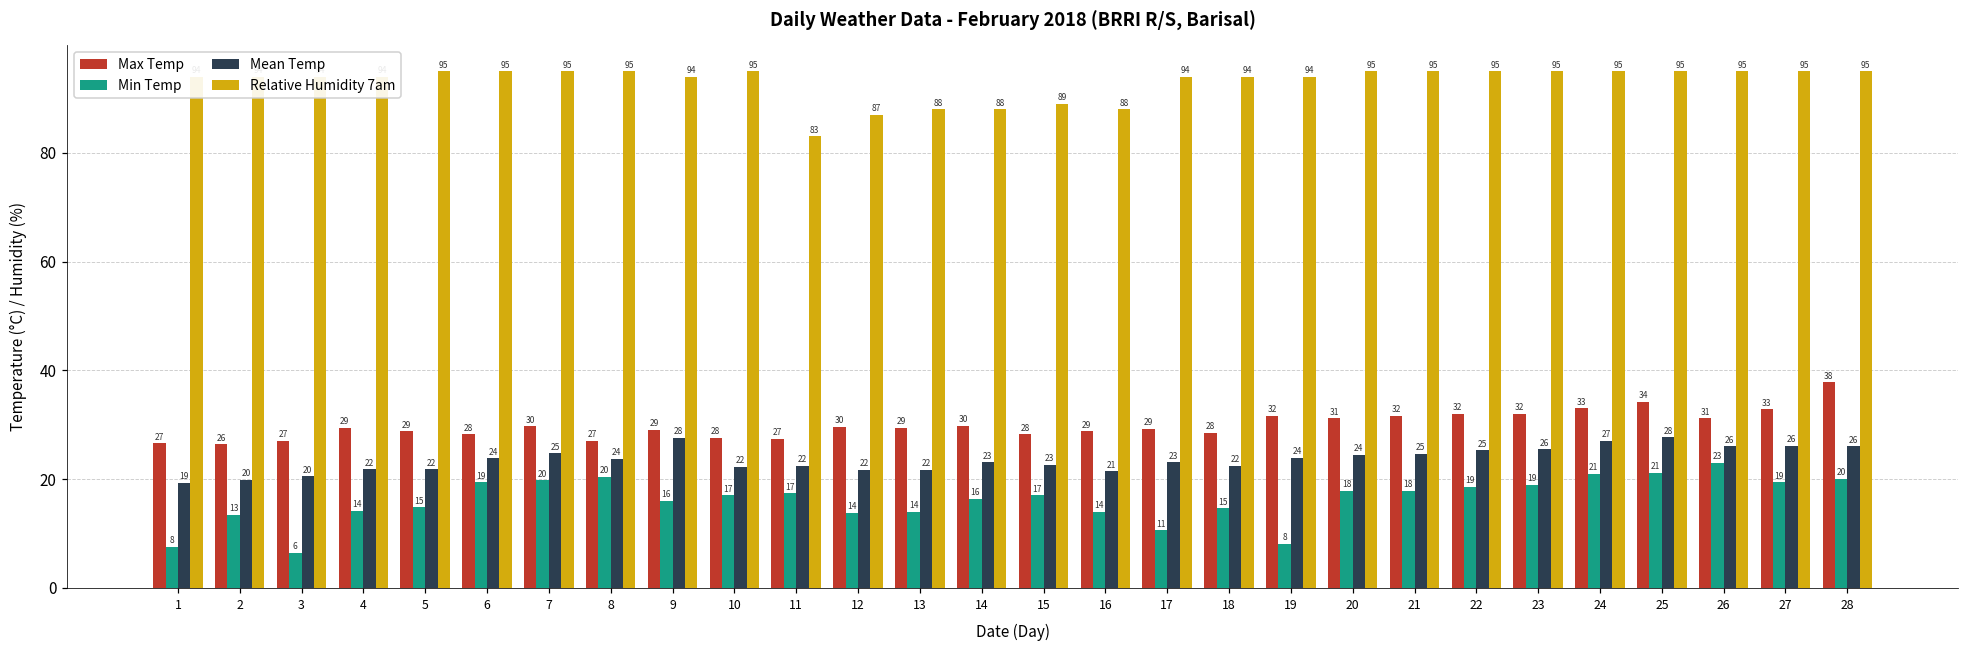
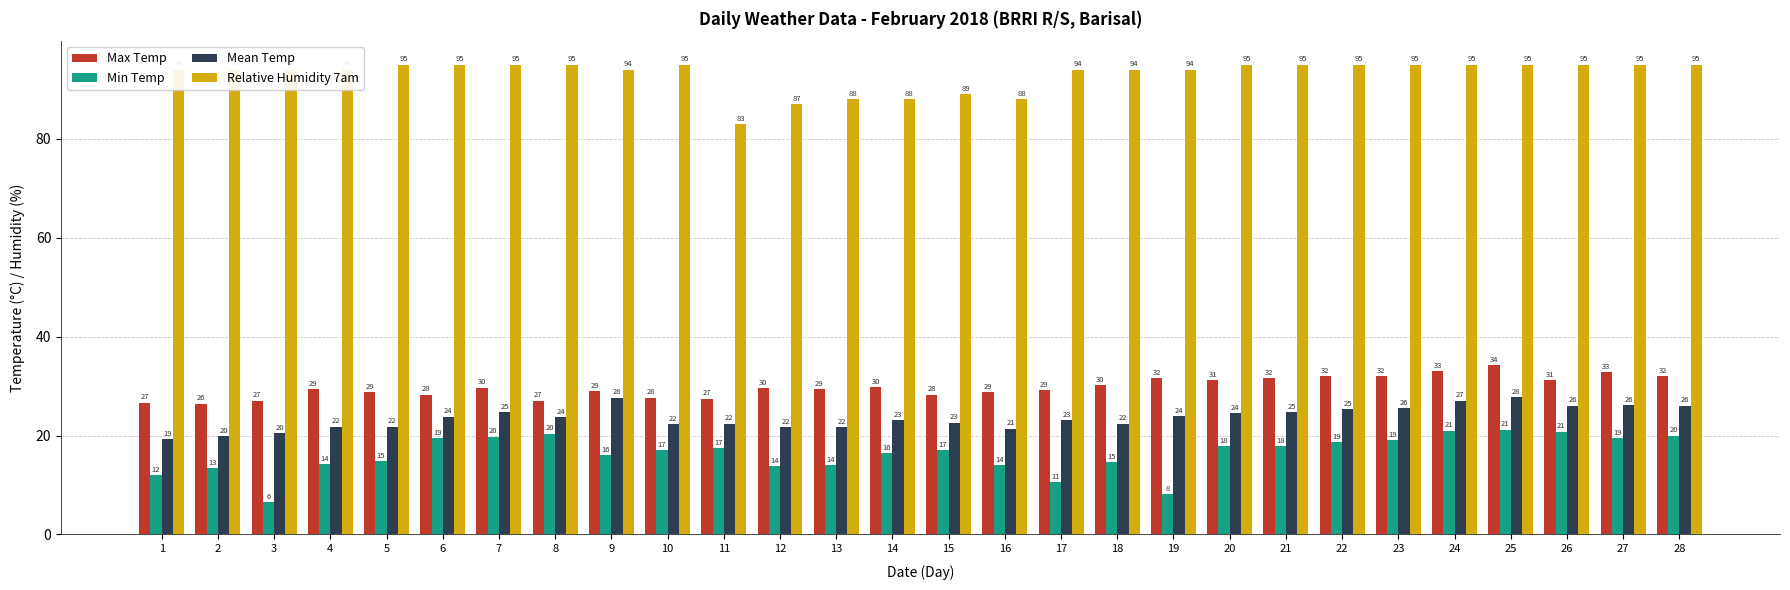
  {
    "Max Temp": {
      "1": 27,
      "2": 26,
      "3": 27,
      "4": 29,
      "5": 29,
      "6": 28,
      "7": 30,
      "8": 27,
      "9": 29,
      "10": 28,
      "11": 27,
      "12": 30,
      "13": 29,
      "14": 30,
      "15": 28,
      "16": 29,
      "17": 29,
-     "18": 28,
+     "18": 30,
      "19": 32,
      "20": 31,
      "21": 32,
      "22": 32,
      "23": 32,
      "24": 33,
      "25": 34,
      "26": 31,
      "27": 33,
-     "28": 38
+     "28": 32
    },
    "Min Temp": {
-     "1": 8,
+     "1": 12,
      "2": 13,
      "3": 6,
      "4": 14,
      "5": 15,
      "6": 19,
      "7": 20,
      "8": 20,
      "9": 16,
      "10": 17,
      "11": 17,
      "12": 14,
      "13": 14,
      "14": 16,
      "15": 17,
      "16": 14,
      "17": 11,
      "18": 15,
      "19": 8,
      "20": 18,
      "21": 18,
      "22": 19,
      "23": 19,
      "24": 21,
      "25": 21,
-     "26": 23,
+     "26": 21,
      "27": 19,
      "28": 20
    },
    "Mean Temp": {
      "1": 19,
      "2": 20,
      "3": 20,
      "4": 22,
      "5": 22,
      "6": 24,
      "7": 25,
      "8": 24,
      "9": 28,
      "10": 22,
      "11": 22,
      "12": 22,
      "13": 22,
      "14": 23,
      "15": 23,
      "16": 21,
      "17": 23,
      "18": 22,
      "19": 24,
      "20": 24,
      "21": 25,
      "22": 25,
      "23": 26,
      "24": 27,
      "25": 28,
      "26": 26,
      "27": 26,
      "28": 26
    },
    "Relative Humidity 7am": {
      "5": 95,
      "6": 95,
      "7": 95,
      "8": 95,
      "9": 94,
      "10": 95,
      "11": 83,
      "12": 87,
      "13": 88,
      "14": 88,
      "15": 89,
      "16": 88,
      "17": 94,
      "18": 94,
      "19": 94,
      "20": 95,
      "21": 95,
      "22": 95,
      "23": 95,
      "24": 95,
      "25": 95,
      "26": 95,
      "27": 95,
      "28": 95
    }
  }
